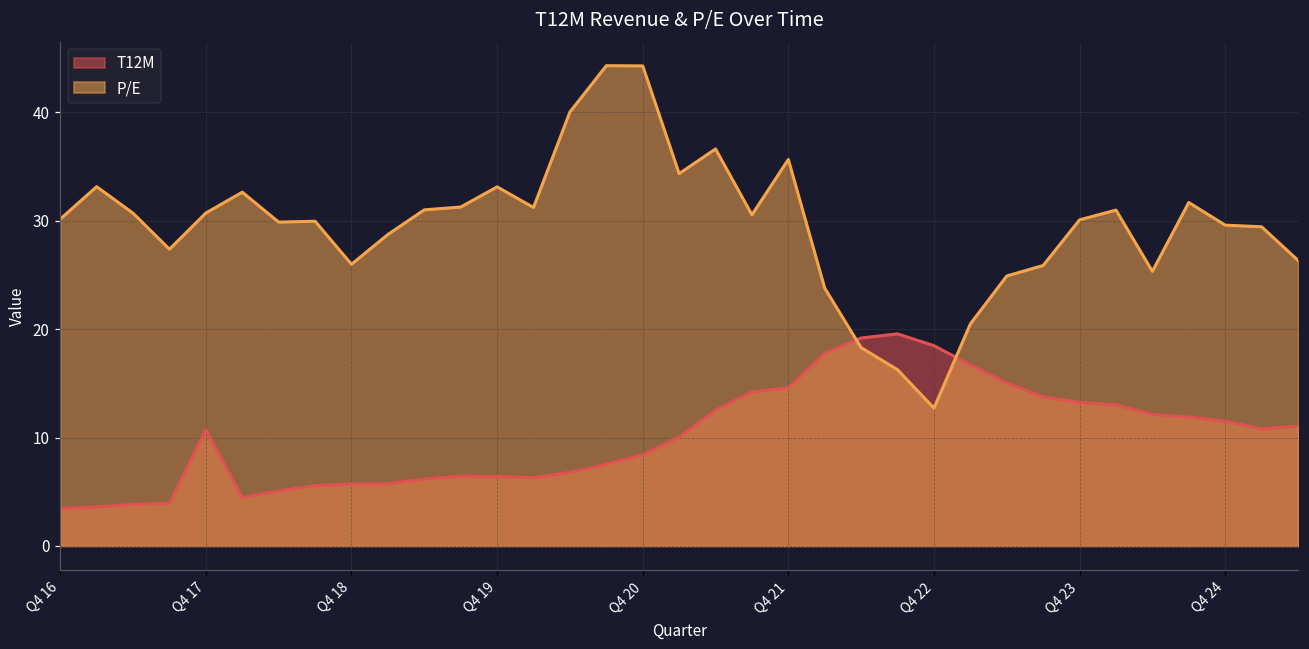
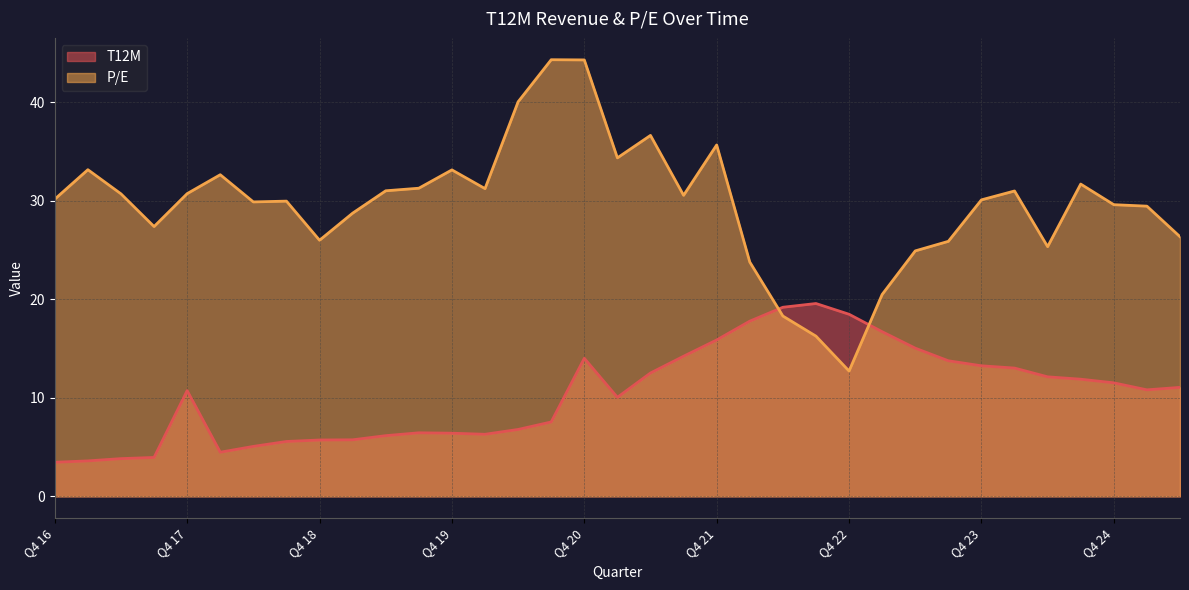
  {
    "T12M": {
      "Q4 16": 3,
      "Q4 17": 11,
      "Q4 18": 6,
      "Q4 19": 6,
-     "Q4 20": 8,
-     "Q4 21": 15,
+     "Q4 20": 14,
+     "Q4 21": 16,
      "Q4 22": 18,
      "Q4 23": 13,
      "Q4 24": 12
    },
    "P/E": {
      "Q4 16": 30,
      "Q4 17": 31,
      "Q4 18": 26,
      "Q4 19": 33,
      "Q4 20": 44,
      "Q4 21": 36,
      "Q4 22": 13,
      "Q4 23": 30,
      "Q4 24": 30
    }
  }
